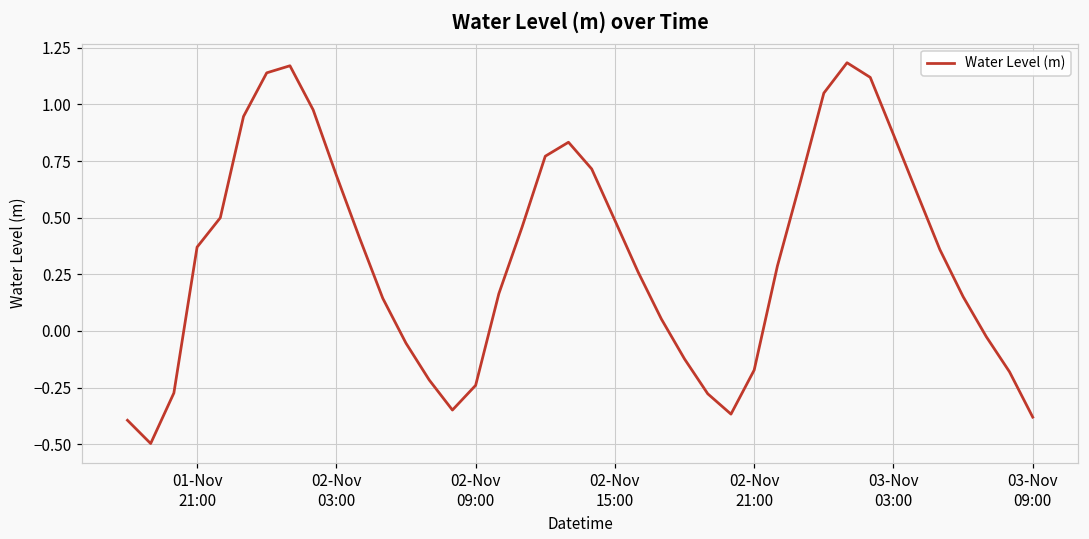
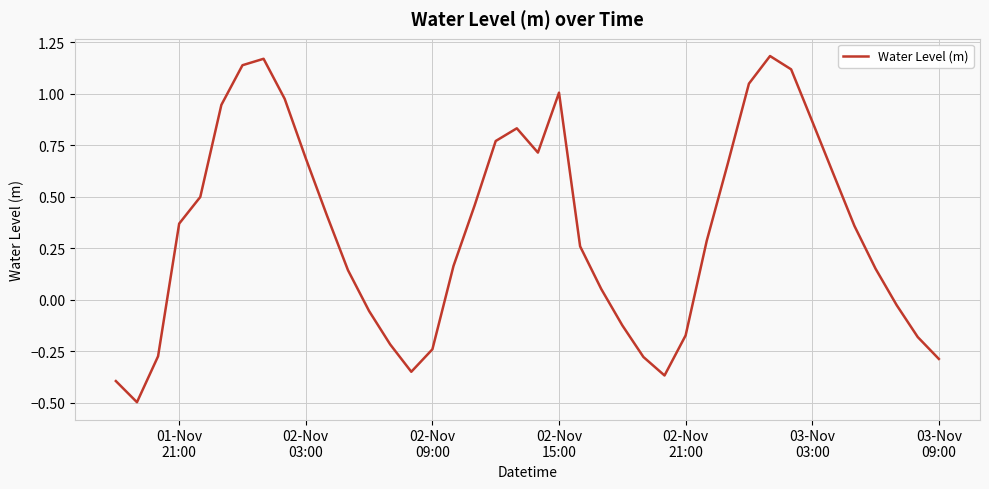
  {
    "01-Nov 21:00": 0.37,
    "02-Nov 03:00": 0.69,
    "02-Nov 09:00": -0.24,
-   "02-Nov 15:00": 0.49,
+   "02-Nov 15:00": 1.01,
    "02-Nov 21:00": -0.17,
    "03-Nov 03:00": 0.87,
-   "03-Nov 09:00": -0.38
+   "03-Nov 09:00": -0.29
  }
